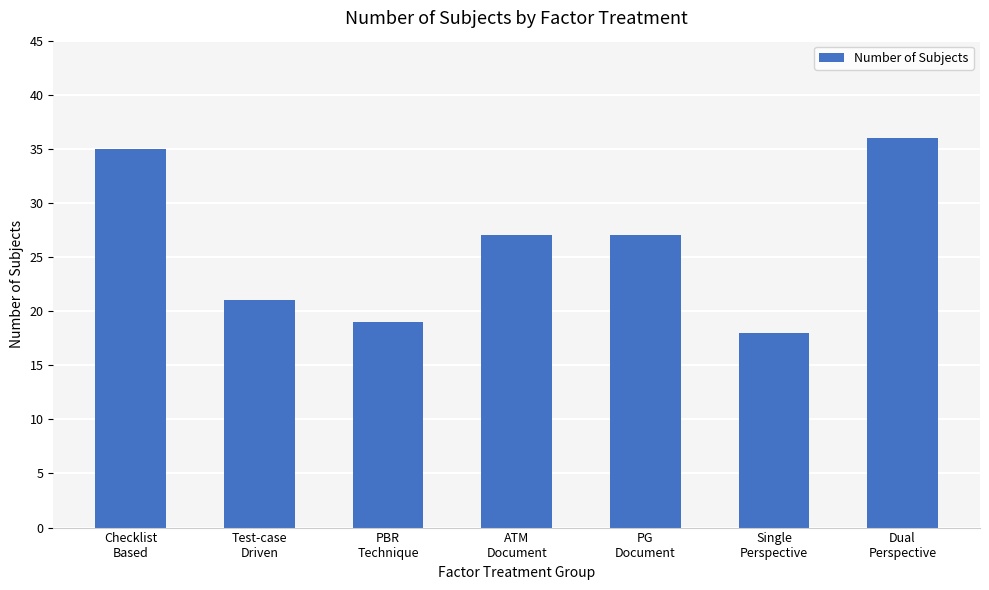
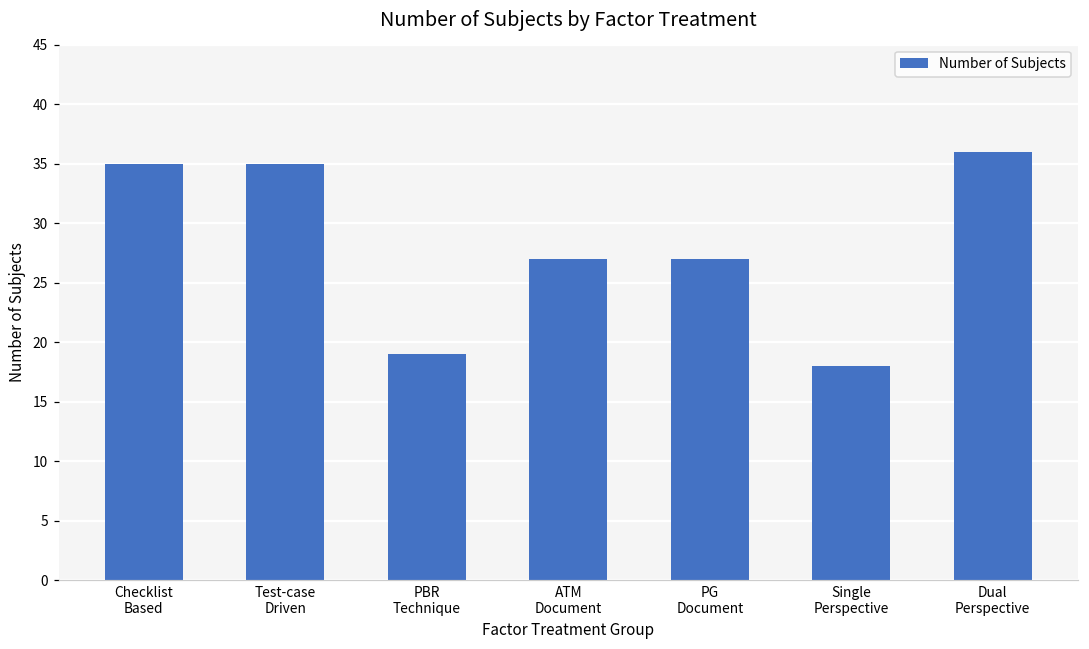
  {
    "Checklist Based": 35,
-   "Test-case Driven": 21,
+   "Test-case Driven": 35,
    "PBR Technique": 19,
    "ATM Document": 27,
    "PG Document": 27,
    "Single Perspective": 18,
    "Dual Perspective": 36
  }
